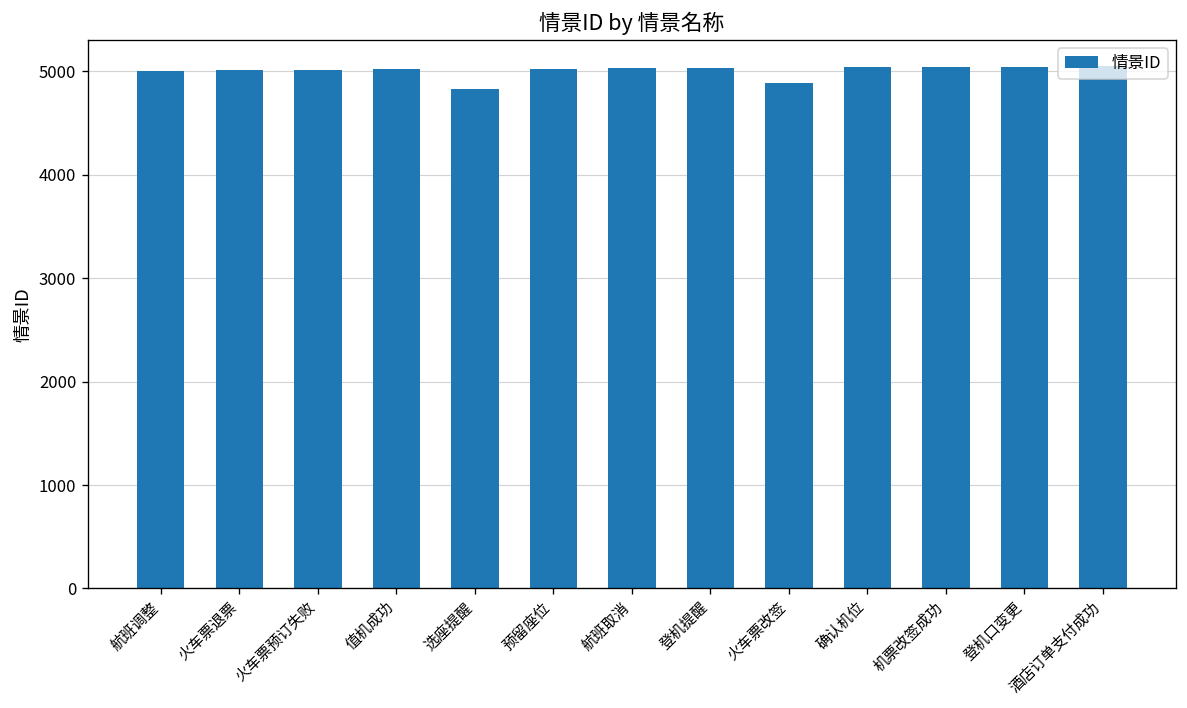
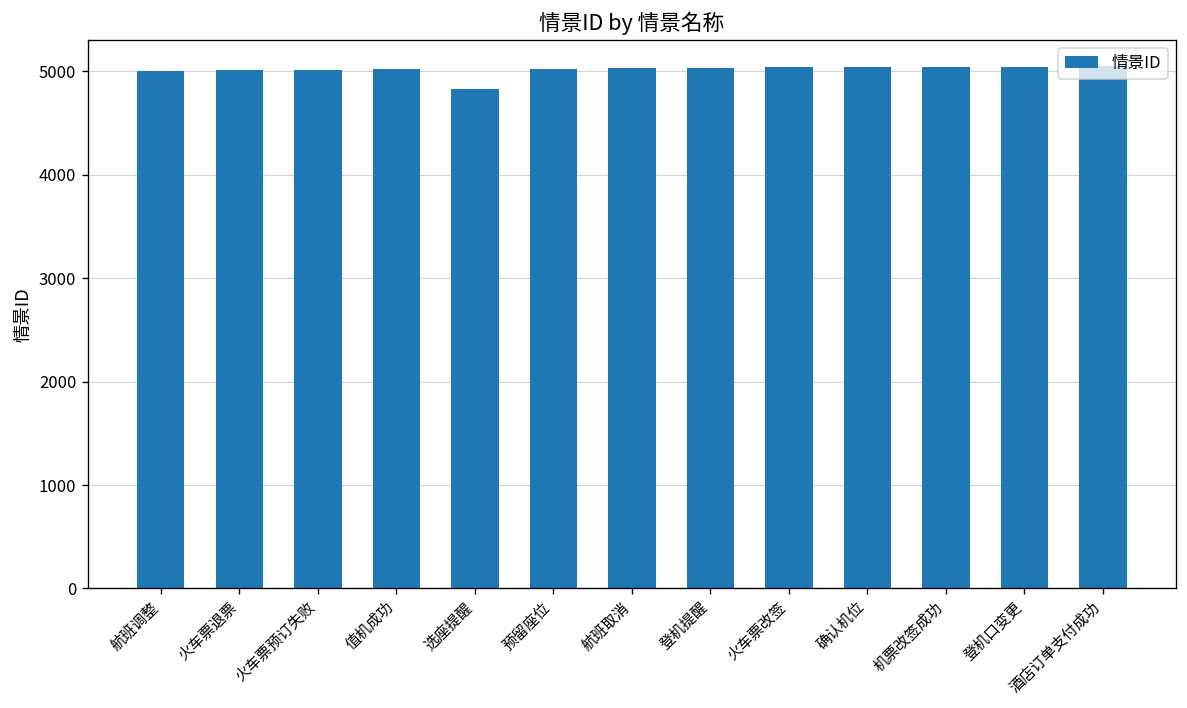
  {
    "航班调整": 5000,
    "火车票退票": 5000,
    "火车票预订失败": 5000,
    "值机成功": 5000,
    "选座提醒": 4800,
    "预留座位": 5000,
    "航班取消": 5000,
    "登机提醒": 5000,
-   "火车票改签": 4900,
+   "火车票改签": 5000,
    "确认机位": 5000,
    "机票改签成功": 5000,
    "登机口变更": 5000
  }
